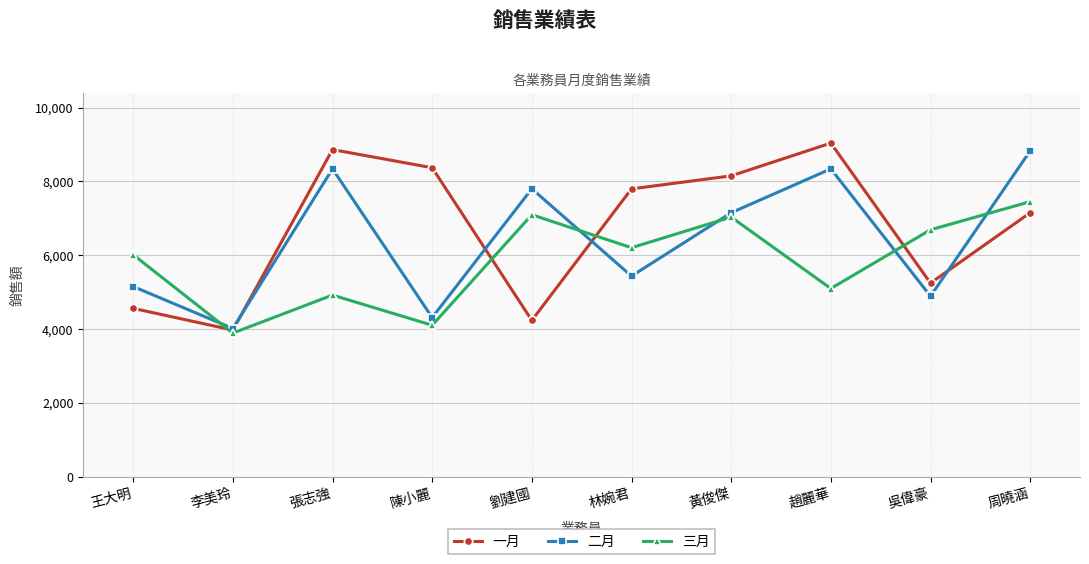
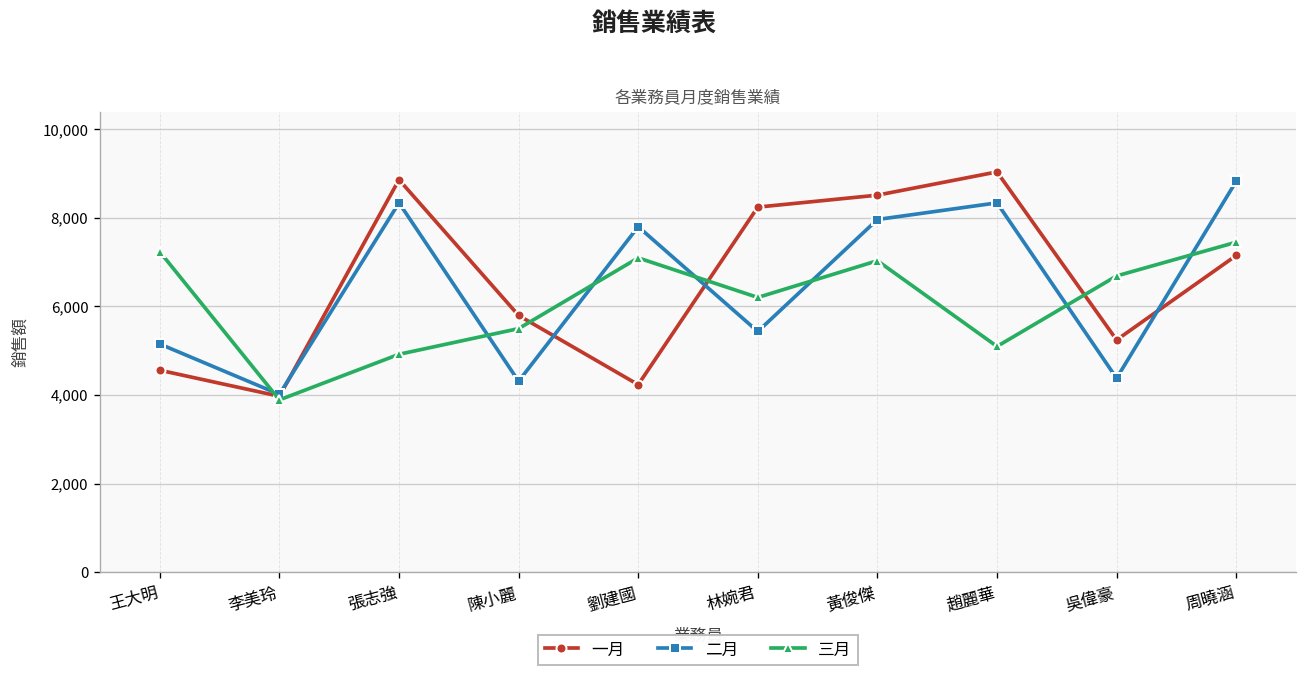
  {
    "一月": {
      "王大明": "4,600",
      "張志強": "8,900",
-     "陳小麗": "8,400",
+     "陳小麗": "5,800",
      "劉建國": "4,200",
-     "林婉君": "7,800",
-     "黃俊傑": "8,200",
+     "林婉君": "8,200",
+     "黃俊傑": "8,500",
      "趙麗華": "9,000",
      "吳偉豪": "5,200",
      "周曉涵": "7,200"
    },
    "二月": {
      "王大明": "5,200",
      "張志強": "8,300",
      "陳小麗": "4,300",
      "劉建國": "7,800",
      "林婉君": "5,400",
-     "黃俊傑": "7,200",
+     "黃俊傑": "8,000",
      "趙麗華": "8,300",
-     "吳偉豪": "4,900",
+     "吳偉豪": "4,400",
      "周曉涵": "8,800"
    },
    "三月": {
-     "王大明": "6,000",
+     "王大明": "7,200",
      "李美玲": "3,900",
      "張志強": "4,900",
-     "陳小麗": "4,100",
+     "陳小麗": "5,500",
      "劉建國": "7,100",
      "林婉君": "6,200",
      "黃俊傑": "7,000",
      "趙麗華": "5,100",
      "吳偉豪": "6,700",
      "周曉涵": "7,500"
    }
  }
